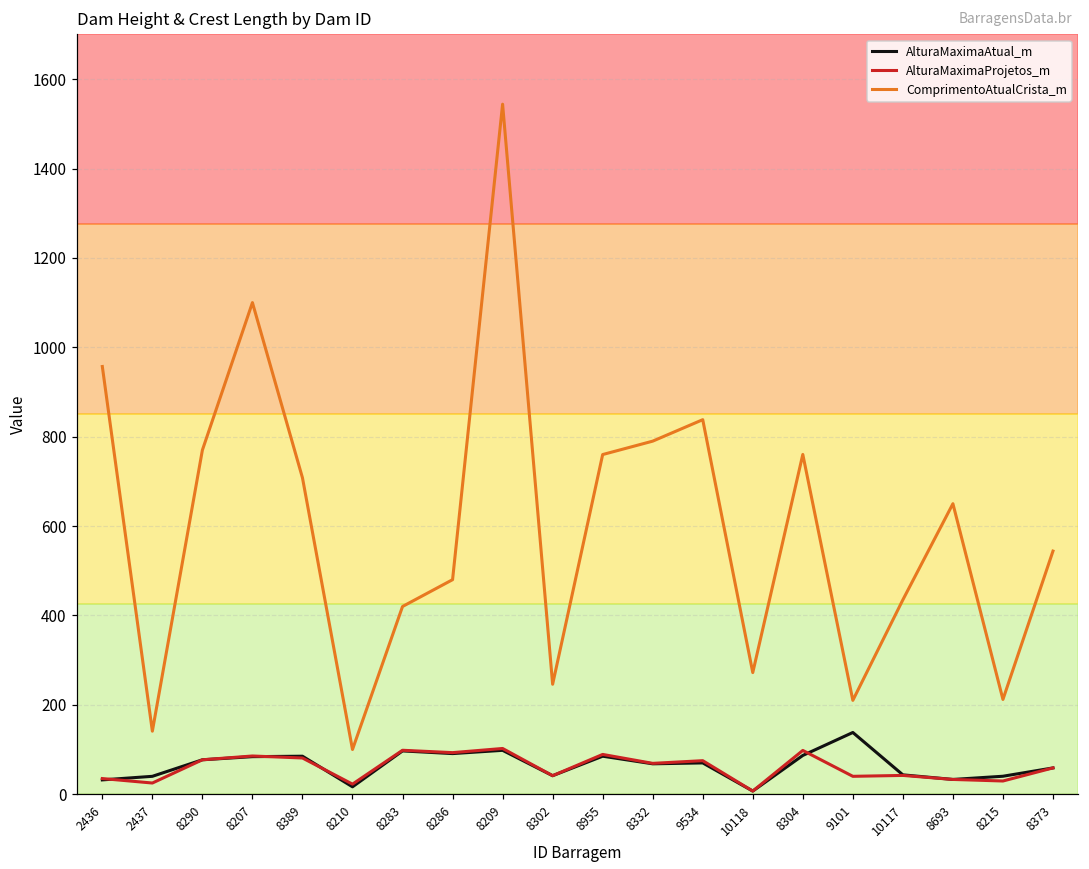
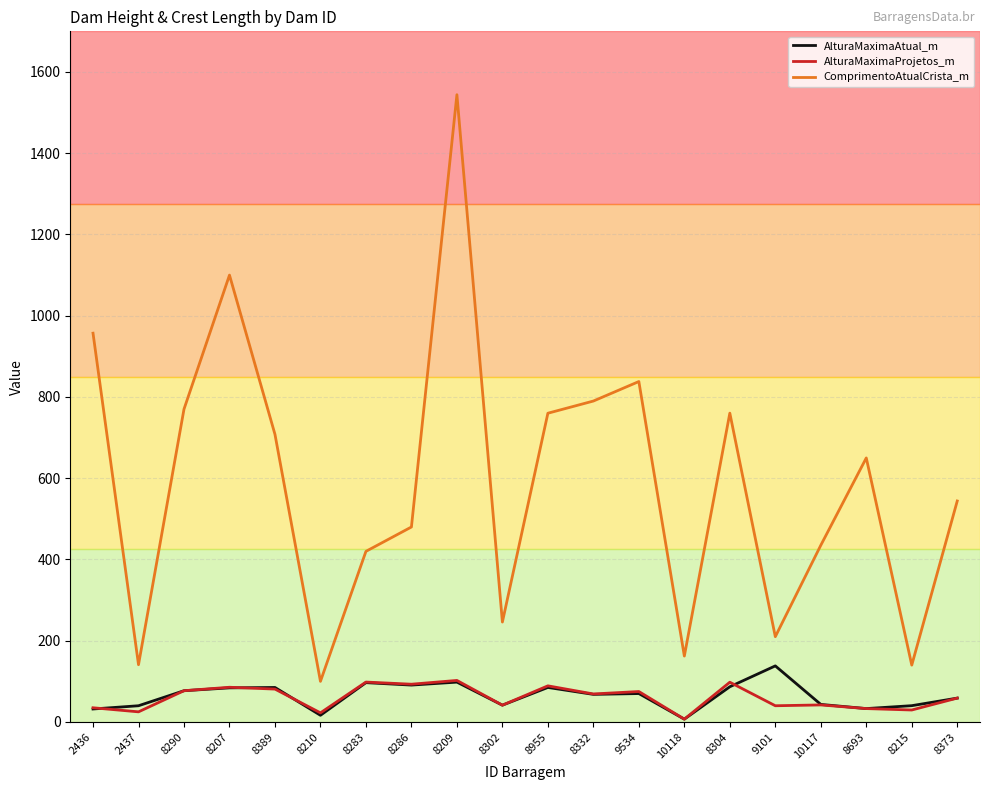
  {
    "AlturaMaximaAtual_m": {
      "2437": 40,
      "8304": 90,
      "9101": 140,
      "8215": 40
    },
    "AlturaMaximaProjetos_m": {
      "2437": 30,
      "8304": 100,
      "9101": 40,
      "8215": 30
    },
    "ComprimentoAtualCrista_m": {
      "2436": 960,
      "2437": 140,
      "8290": 770,
      "8207": 1100,
      "8389": 710,
      "8210": 100,
      "8283": 420,
      "8286": 480,
      "8209": 1540,
      "8302": 250,
      "8955": 760,
      "8332": 790,
      "9534": 840,
-     "10118": 270,
+     "10118": 160,
      "8304": 760,
      "9101": 210,
      "10117": 440,
      "8693": 650,
-     "8215": 210,
+     "8215": 140,
      "8373": 540
    }
  }
